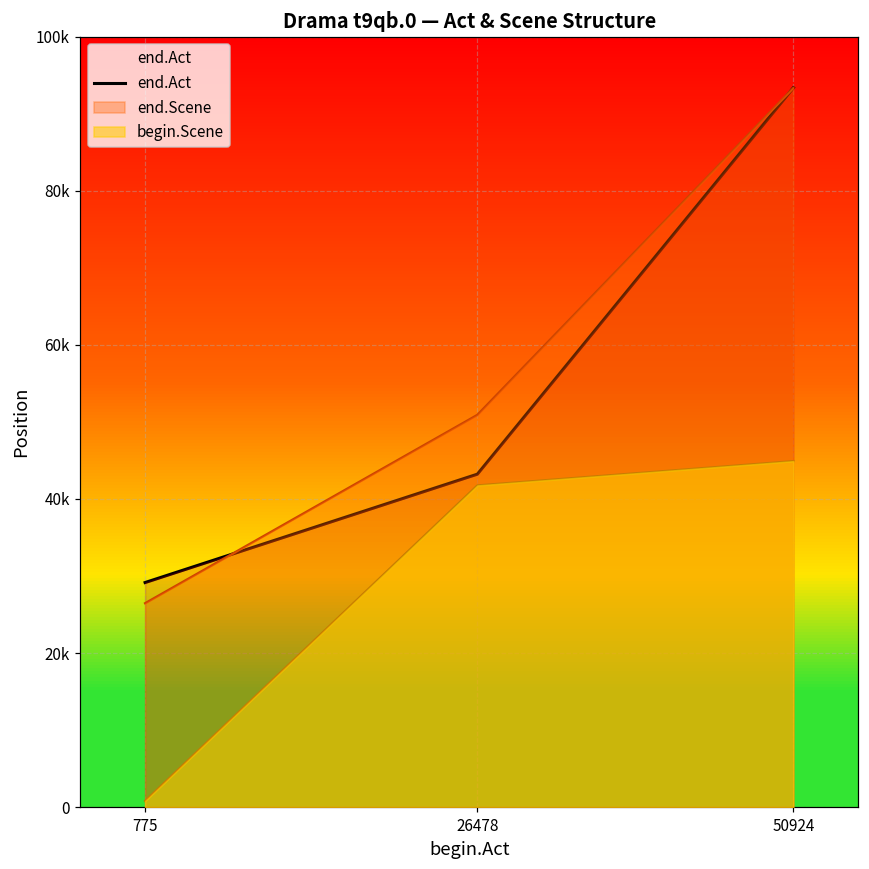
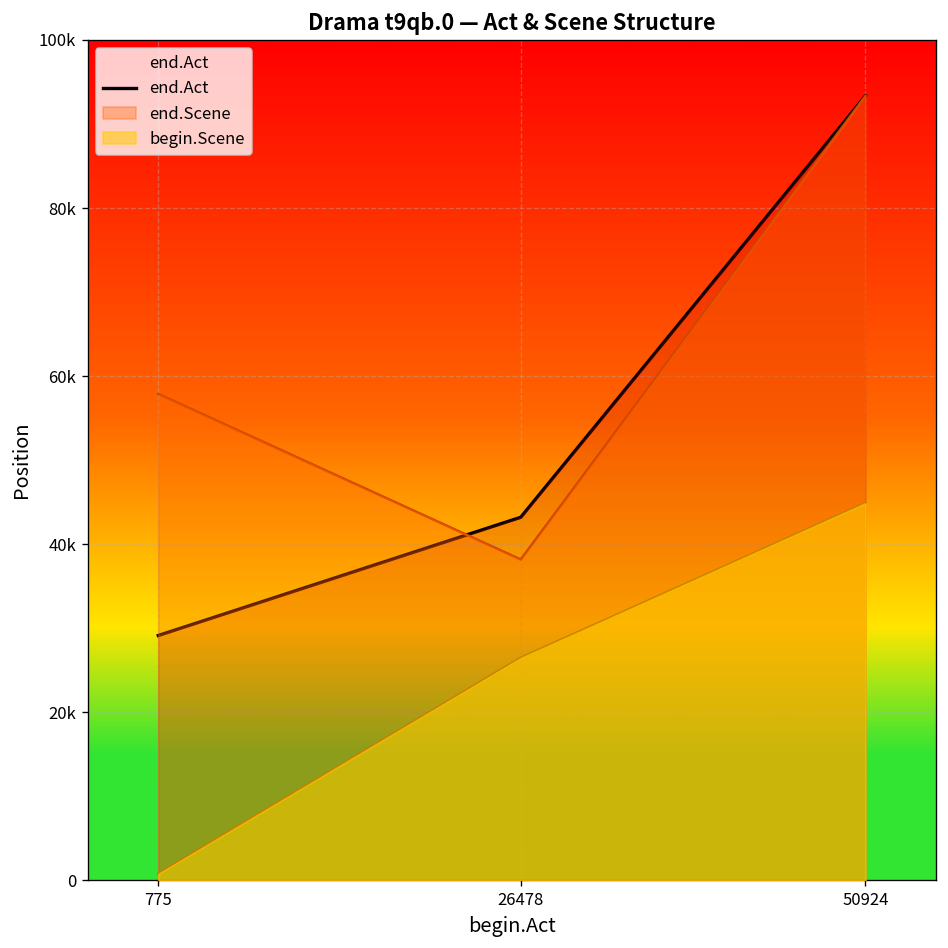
  {
    "end.Scene": {
-     "775": 26000,
-     "26478": 51000
+     "775": 58000,
+     "26478": 38000
    },
    "begin.Scene": {
      "775": 1000,
-     "26478": 42000,
+     "26478": 26000,
      "50924": 45000
    }
  }
